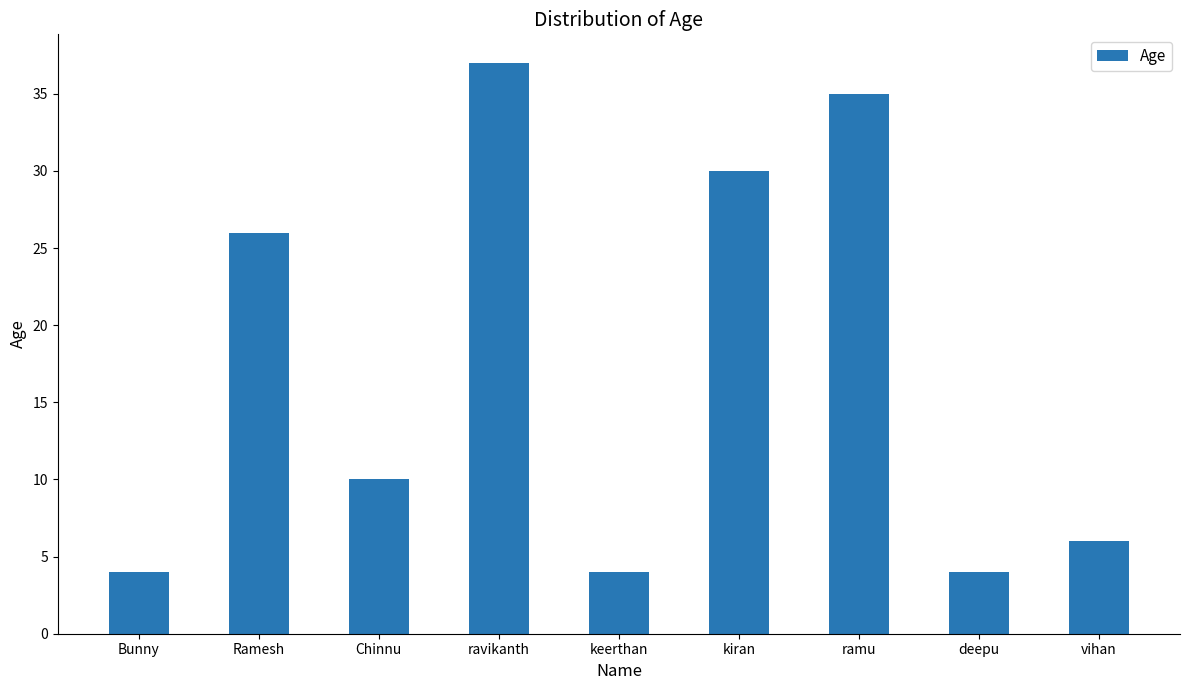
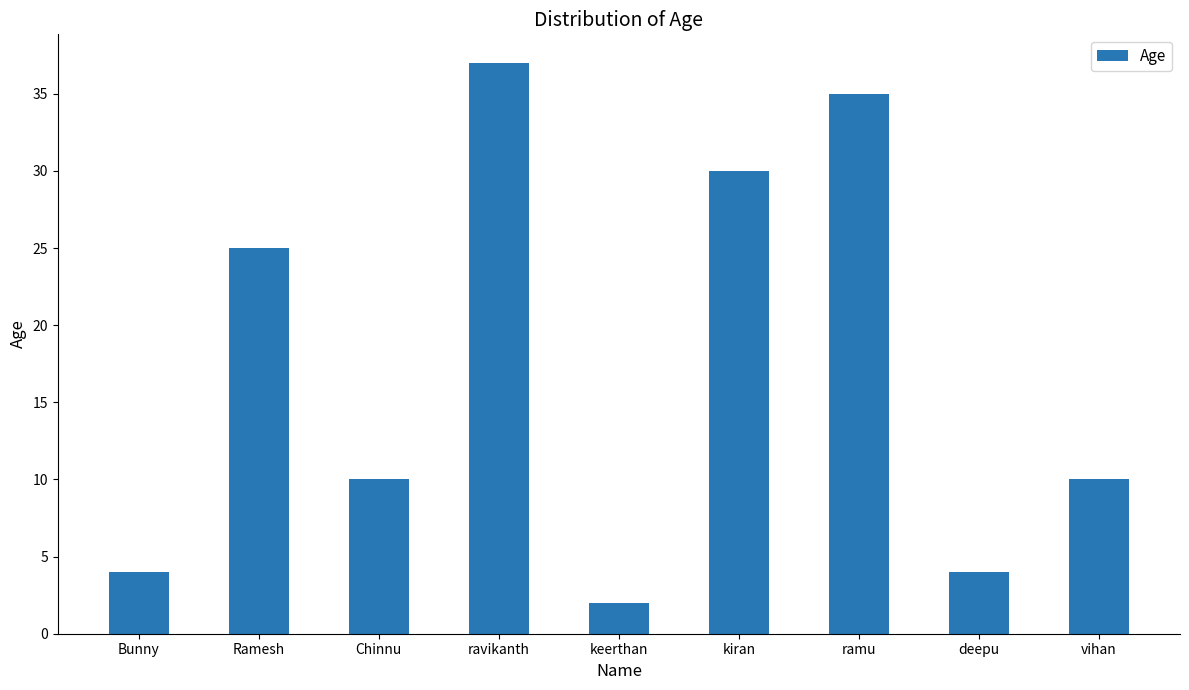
  {
    "Bunny": 4,
-   "Ramesh": 26,
+   "Ramesh": 25,
    "Chinnu": 10,
    "ravikanth": 37,
-   "keerthan": 4,
+   "keerthan": 2,
    "kiran": 30,
    "ramu": 35,
    "deepu": 4,
-   "vihan": 6
+   "vihan": 10
  }
